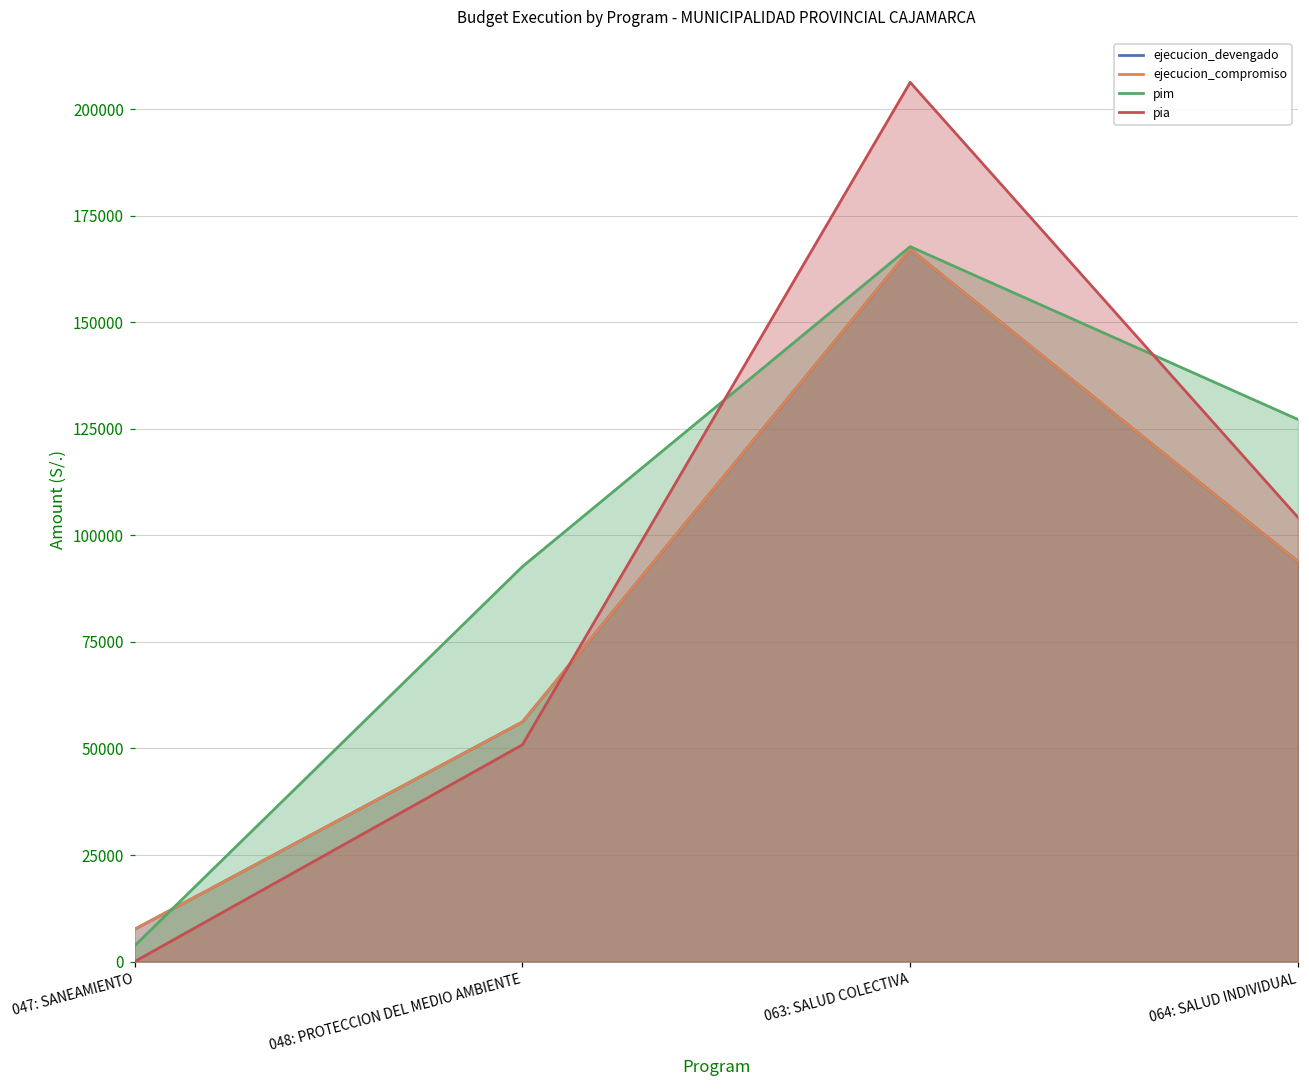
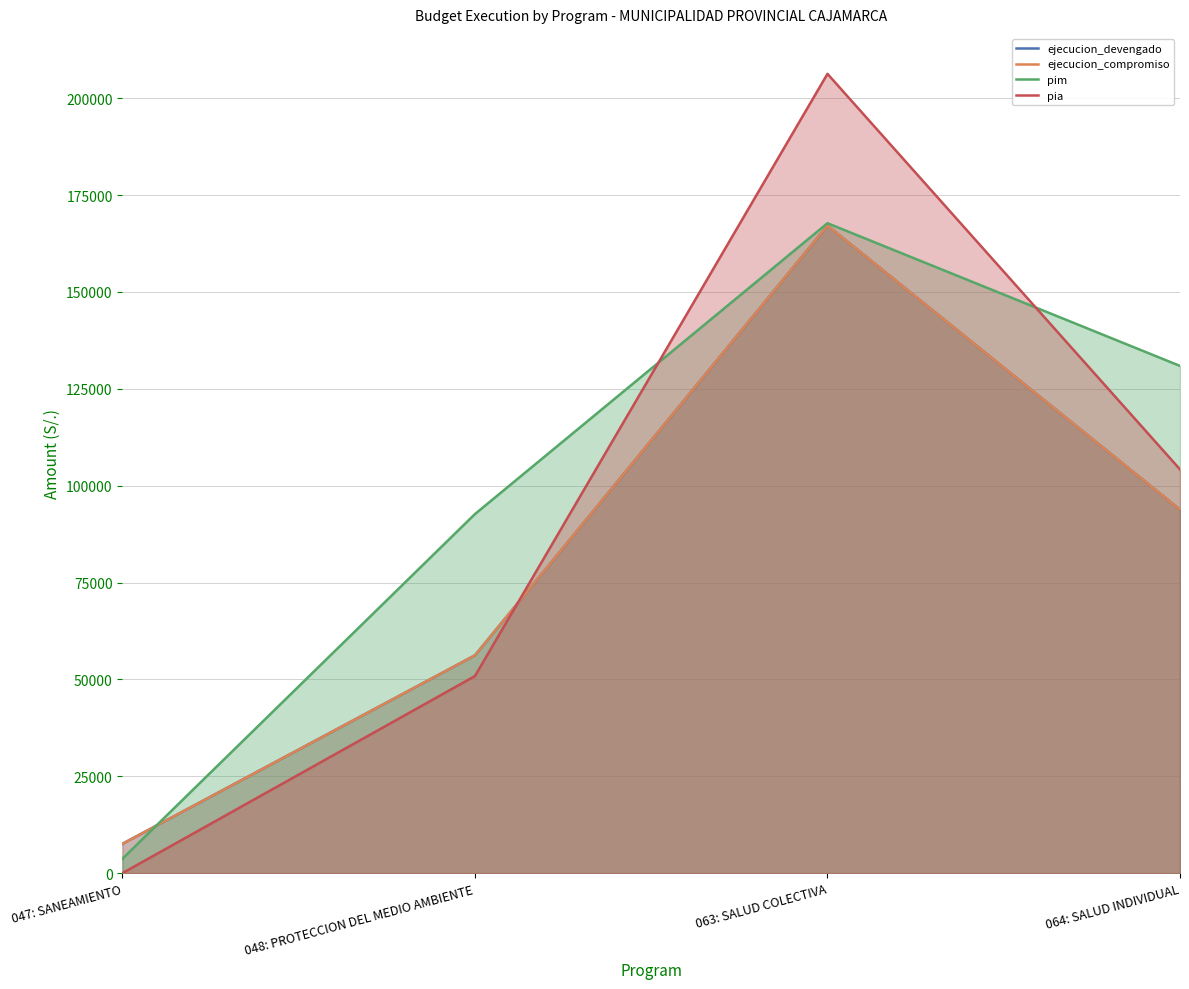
  {
    "pim": {
      "047: SANEAMIENTO": 4000,
      "048: PROTECCION DEL MEDIO AMBIENTE": 93000,
-     "064: SALUD INDIVIDUAL": 127000
+     "064: SALUD INDIVIDUAL": 131000
    }
  }
